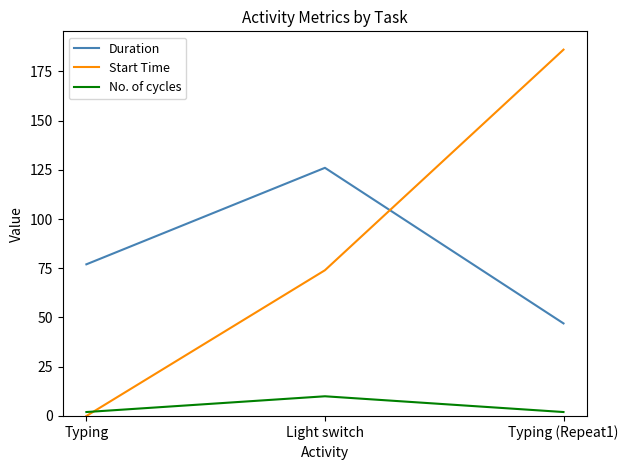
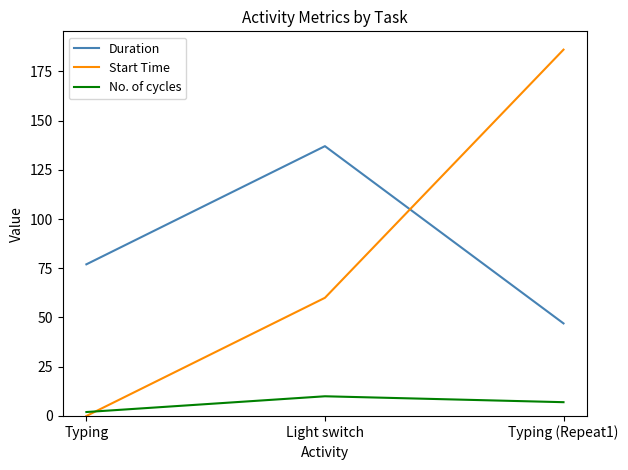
  {
    "Duration": {
      "Typing": 77,
-     "Light switch": 126,
+     "Light switch": 137,
      "Typing (Repeat1)": 47
    },
    "Start Time": {
      "Typing": 0,
-     "Light switch": 74,
+     "Light switch": 60,
      "Typing (Repeat1)": 186
    },
    "No. of cycles": {
      "Typing": 2,
      "Light switch": 10,
-     "Typing (Repeat1)": 2
+     "Typing (Repeat1)": 7
    }
  }
